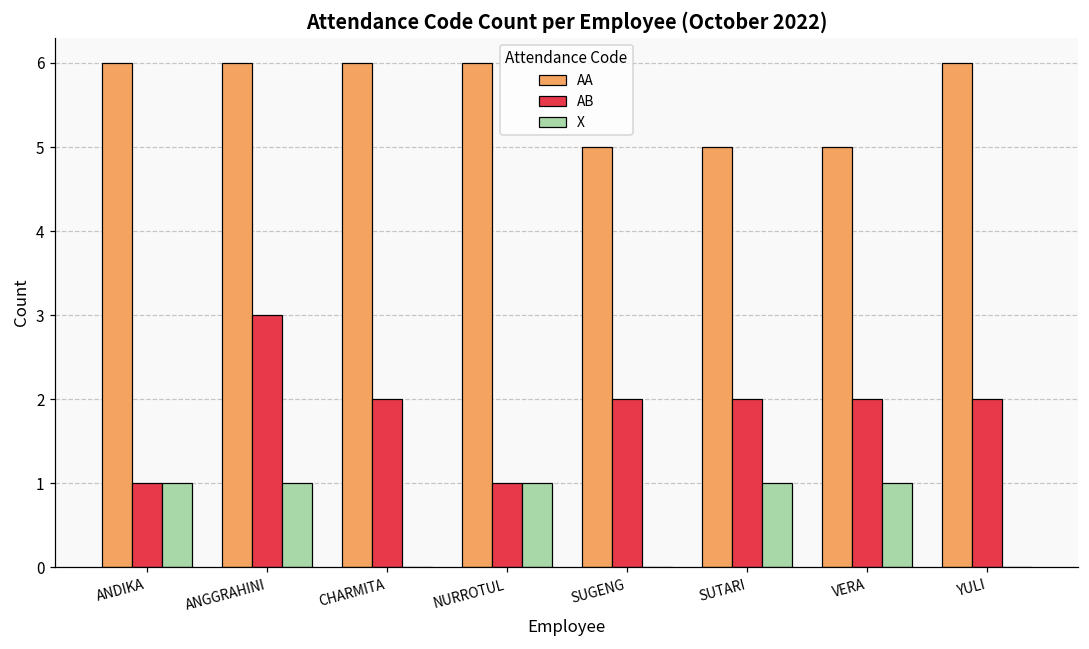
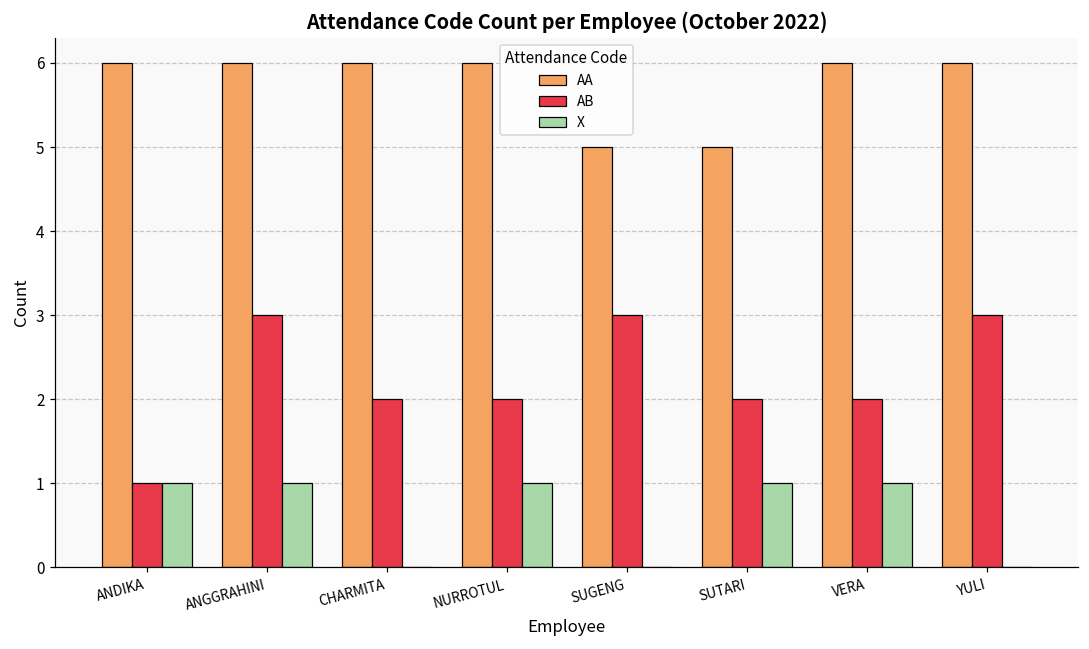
  {
    "AA": {
      "ANDIKA": 6,
      "ANGGRAHINI": 6,
      "CHARMITA": 6,
      "NURROTUL": 6,
      "SUGENG": 5,
      "SUTARI": 5,
-     "VERA": 5,
+     "VERA": 6,
      "YULI": 6
    },
    "AB": {
      "ANDIKA": 1,
      "ANGGRAHINI": 3,
      "CHARMITA": 2,
-     "NURROTUL": 1,
-     "SUGENG": 2,
+     "NURROTUL": 2,
+     "SUGENG": 3,
      "SUTARI": 2,
      "VERA": 2,
-     "YULI": 2
+     "YULI": 3
    },
    "X": {
      "ANDIKA": 1,
      "ANGGRAHINI": 1,
      "CHARMITA": 0,
      "NURROTUL": 1,
      "SUGENG": 0,
      "SUTARI": 1,
      "VERA": 1,
      "YULI": 0
    }
  }
